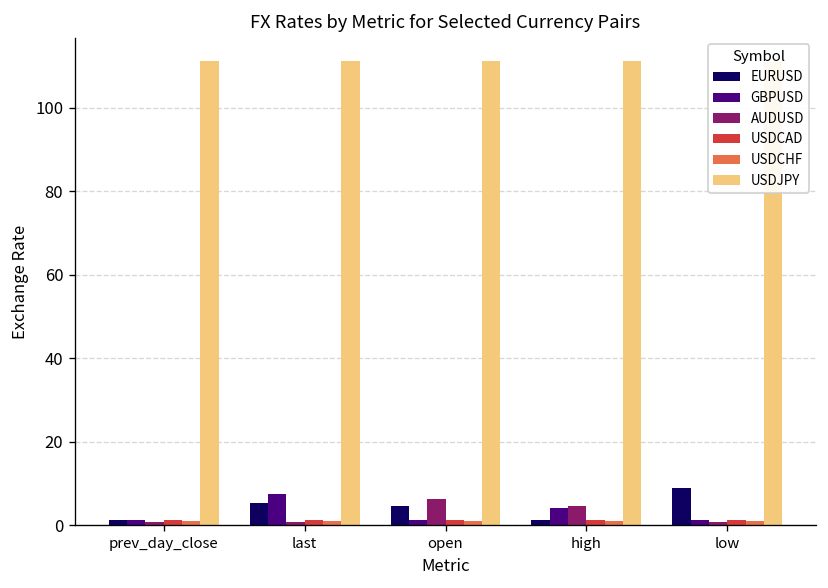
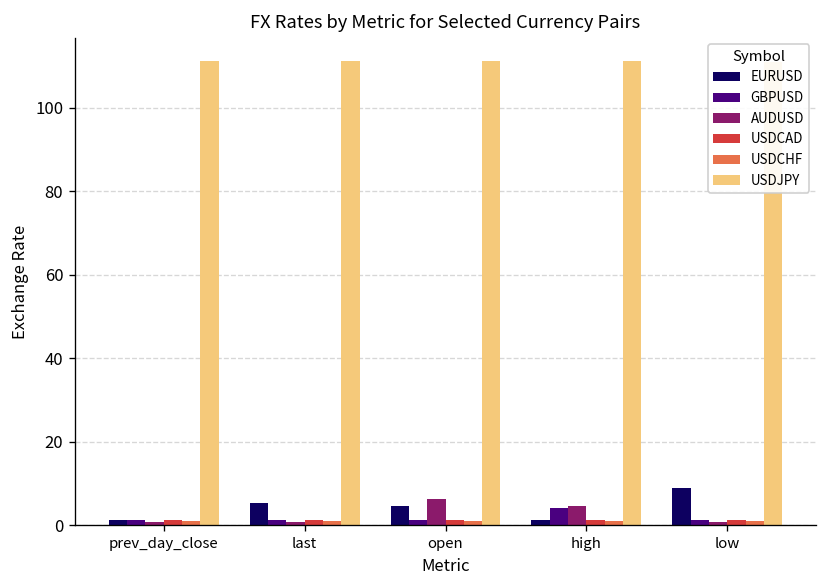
  {
    "EURUSD": {
      "prev_day_close": 1,
      "last": 5,
      "open": 5,
      "high": 1,
      "low": 9
    },
    "GBPUSD": {
      "prev_day_close": 1,
-     "last": 8,
+     "last": 1,
      "open": 1,
      "high": 4,
      "low": 1
    },
    "AUDUSD": {
      "prev_day_close": 1,
      "last": 1,
      "open": 6,
      "high": 5,
      "low": 1
    },
    "USDJPY": {
      "prev_day_close": 111,
      "last": 111,
      "open": 111,
      "high": 111
    }
  }
